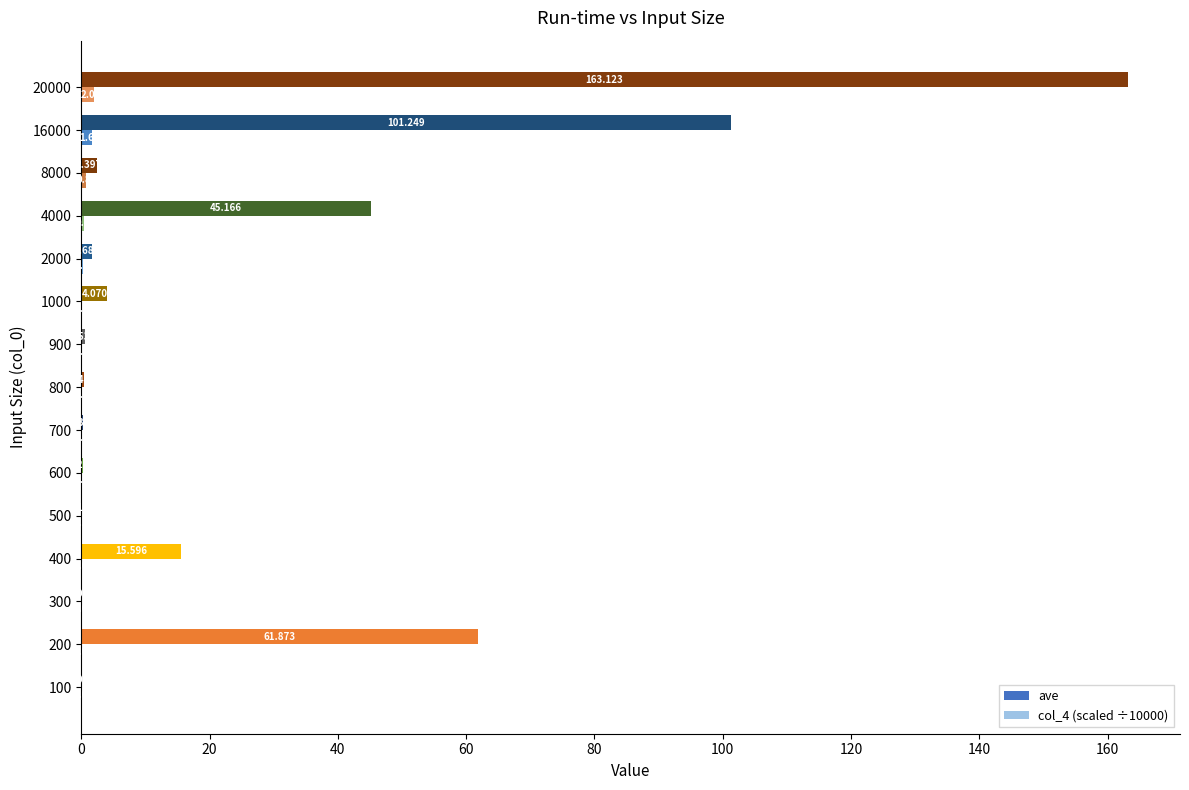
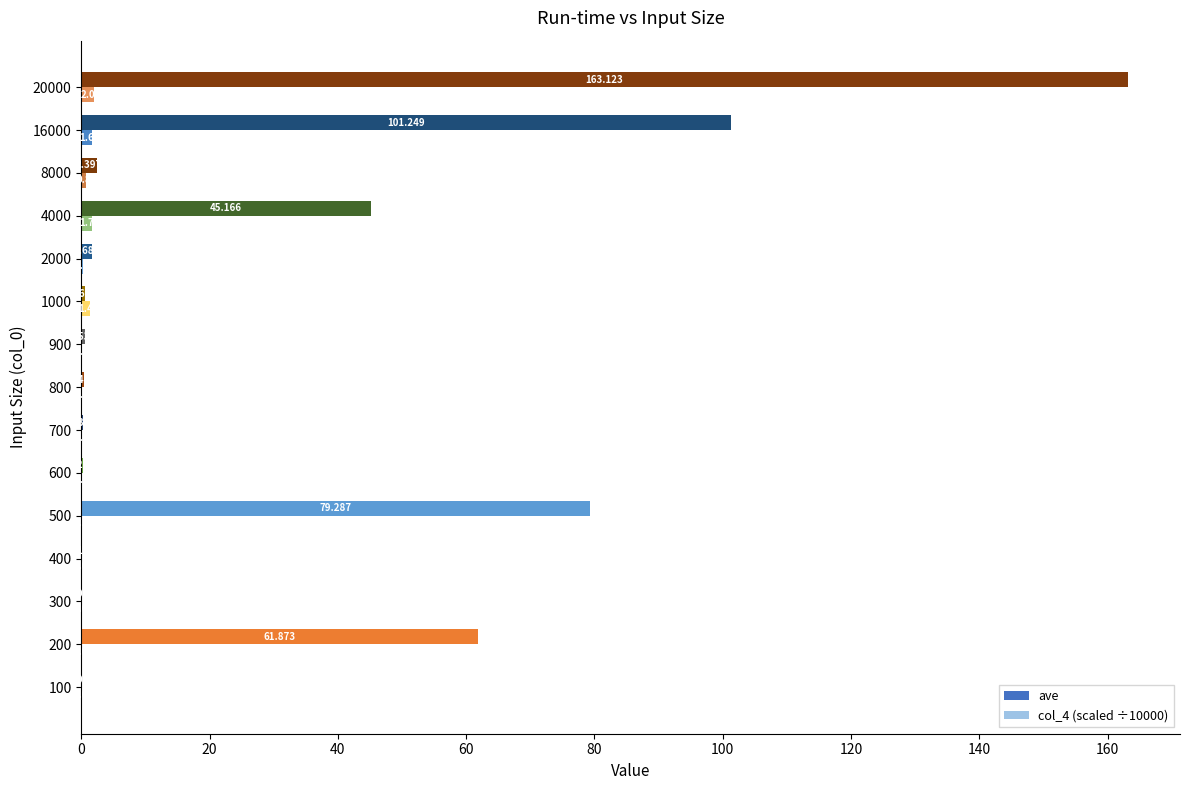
  {
    "ave": {
      "2000": 2,
-     "1000": 4,
+     "1000": 1,
      "900": 1,
      "800": 0,
-     "500": 0,
-     "400": 16
+     "500": 79,
+     "400": 0
    },
    "col_4 (scaled ÷10000)": {
      "8000": 1,
-     "4000": 0,
-     "1000": 0
+     "4000": 2,
+     "1000": 1
    }
  }
